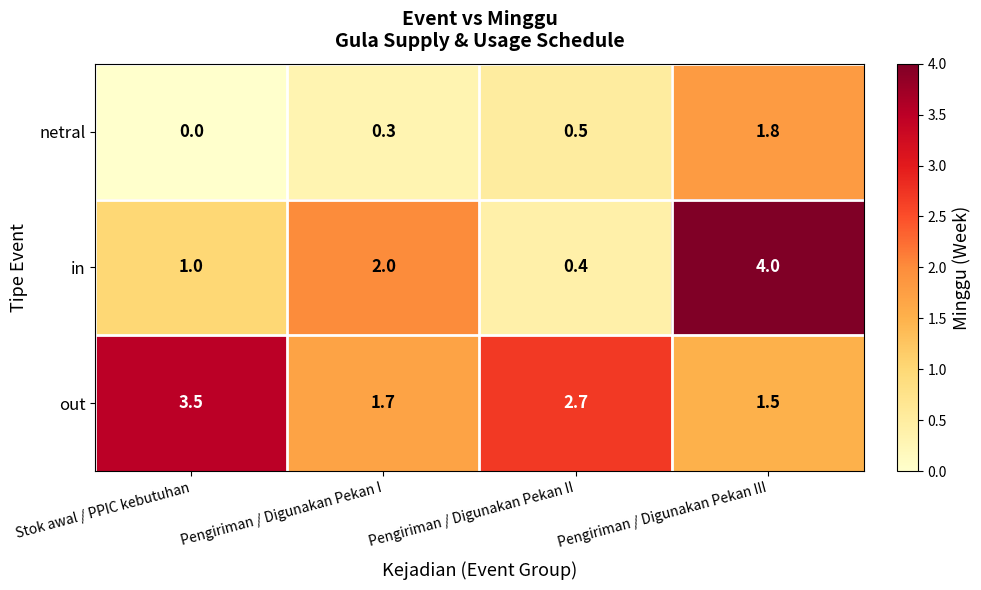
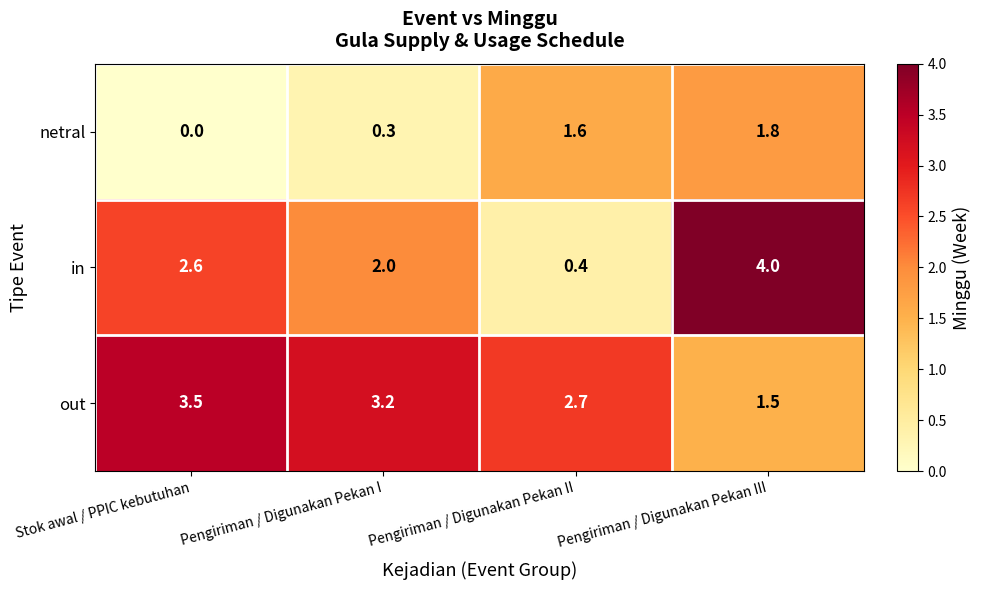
  {
    "netral": {
      "Stok awal / PPIC kebutuhan": 0.0,
      "Pengiriman / Digunakan Pekan I": 0.3,
-     "Pengiriman / Digunakan Pekan II": 0.5,
+     "Pengiriman / Digunakan Pekan II": 1.6,
      "Pengiriman / Digunakan Pekan III": 1.8
    },
    "in": {
-     "Stok awal / PPIC kebutuhan": 1.0,
+     "Stok awal / PPIC kebutuhan": 2.6,
      "Pengiriman / Digunakan Pekan I": 2.0,
      "Pengiriman / Digunakan Pekan II": 0.4,
      "Pengiriman / Digunakan Pekan III": 4.0
    },
    "out": {
      "Stok awal / PPIC kebutuhan": 3.5,
-     "Pengiriman / Digunakan Pekan I": 1.7,
+     "Pengiriman / Digunakan Pekan I": 3.2,
      "Pengiriman / Digunakan Pekan II": 2.7,
      "Pengiriman / Digunakan Pekan III": 1.5
    }
  }
